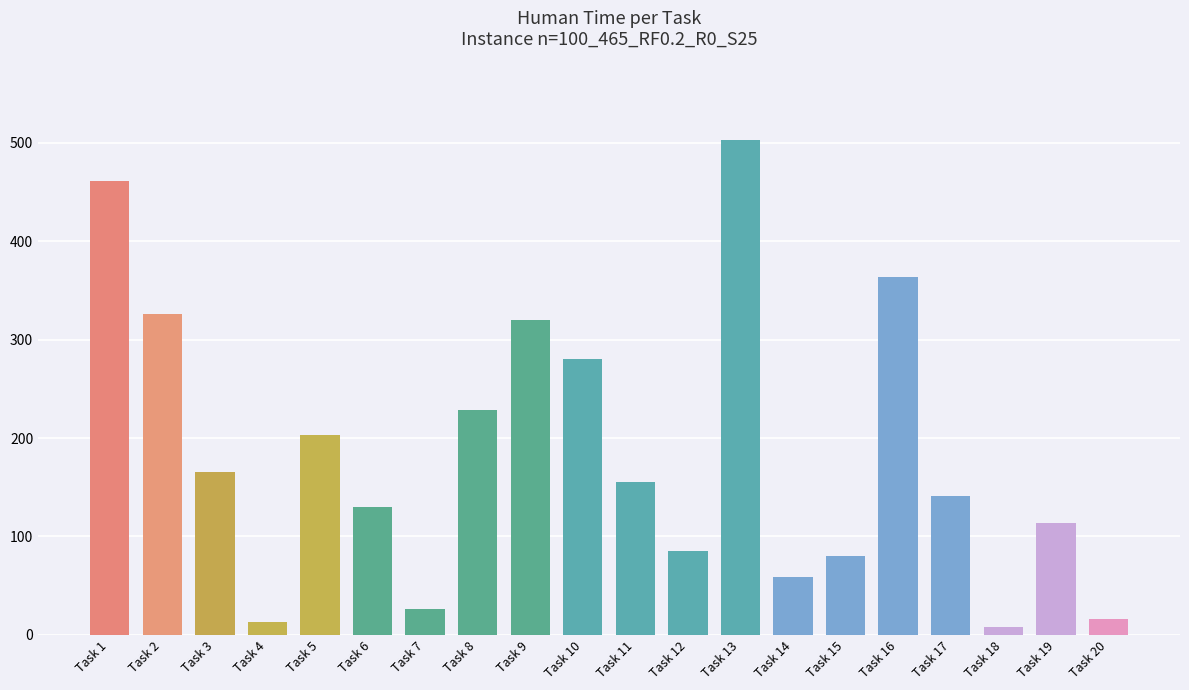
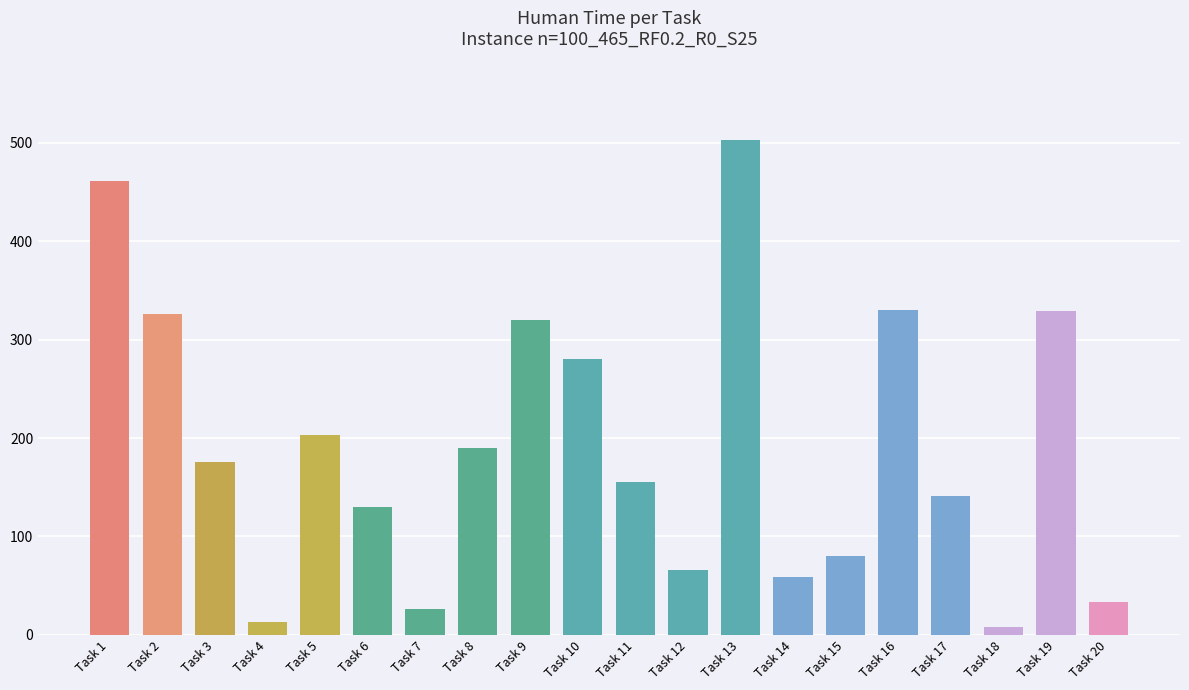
  {
    "Task 1": 460,
    "Task 2": 330,
-   "Task 3": 170,
+   "Task 3": 180,
    "Task 4": 10,
    "Task 5": 200,
    "Task 6": 130,
    "Task 7": 30,
-   "Task 8": 230,
+   "Task 8": 190,
    "Task 9": 320,
    "Task 10": 280,
    "Task 11": 160,
-   "Task 12": 90,
+   "Task 12": 70,
    "Task 13": 500,
    "Task 14": 60,
    "Task 15": 80,
-   "Task 16": 360,
+   "Task 16": 330,
    "Task 17": 140,
    "Task 18": 10,
-   "Task 19": 110,
-   "Task 20": 20
+   "Task 19": 330,
+   "Task 20": 30
  }
